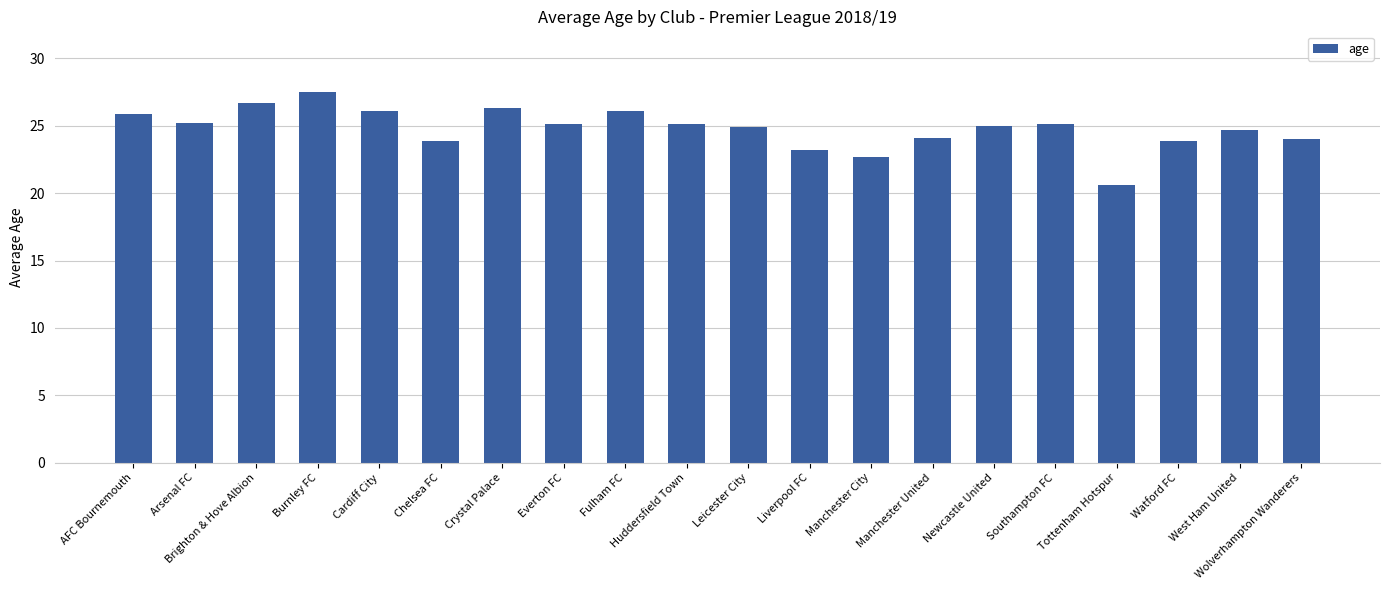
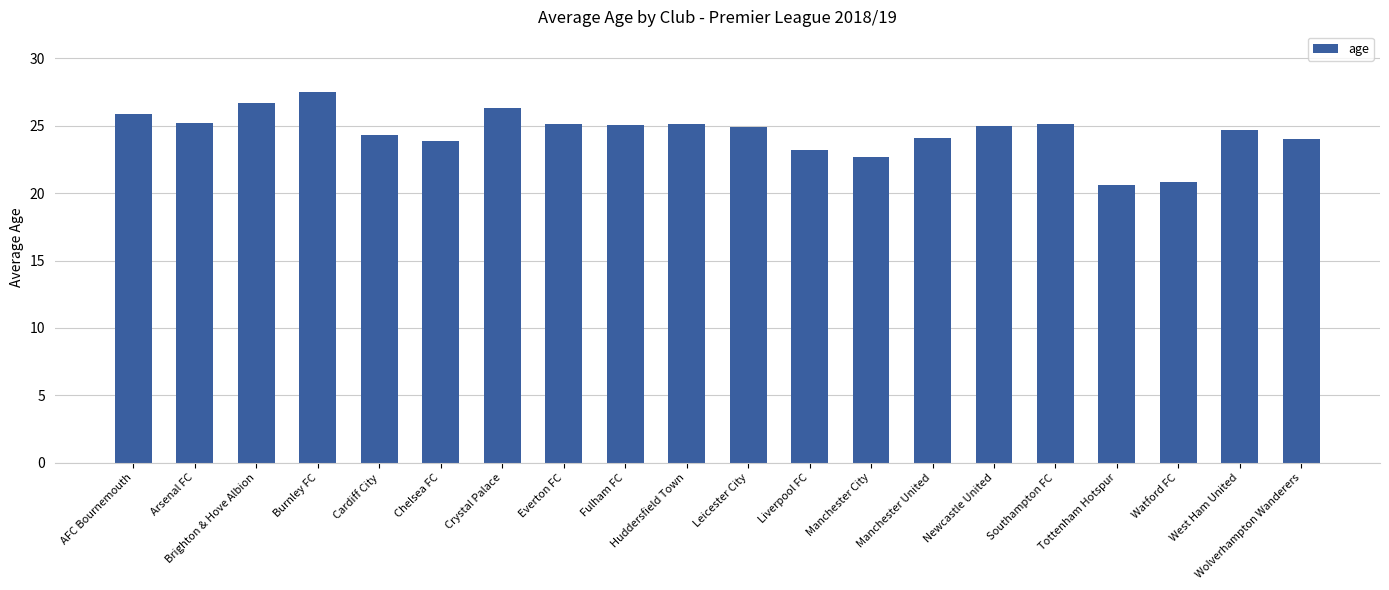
  {
    "AFC Bournemouth": 25.9,
    "Arsenal FC": 25.2,
    "Brighton & Hove Albion": 26.7,
    "Burnley FC": 27.5,
-   "Cardiff City": 26.1,
+   "Cardiff City": 24.3,
    "Chelsea FC": 23.9,
    "Crystal Palace": 26.3,
    "Everton FC": 25.1,
-   "Fulham FC": 26.1,
+   "Fulham FC": 25.1,
    "Huddersfield Town": 25.1,
    "Leicester City": 24.9,
    "Liverpool FC": 23.2,
    "Manchester City": 22.7,
    "Manchester United": 24.1,
    "Newcastle United": 25.0,
    "Southampton FC": 25.1,
    "Tottenham Hotspur": 20.6,
-   "Watford FC": 23.8,
+   "Watford FC": 20.8,
    "West Ham United": 24.7,
    "Wolverhampton Wanderers": 24.0
  }
